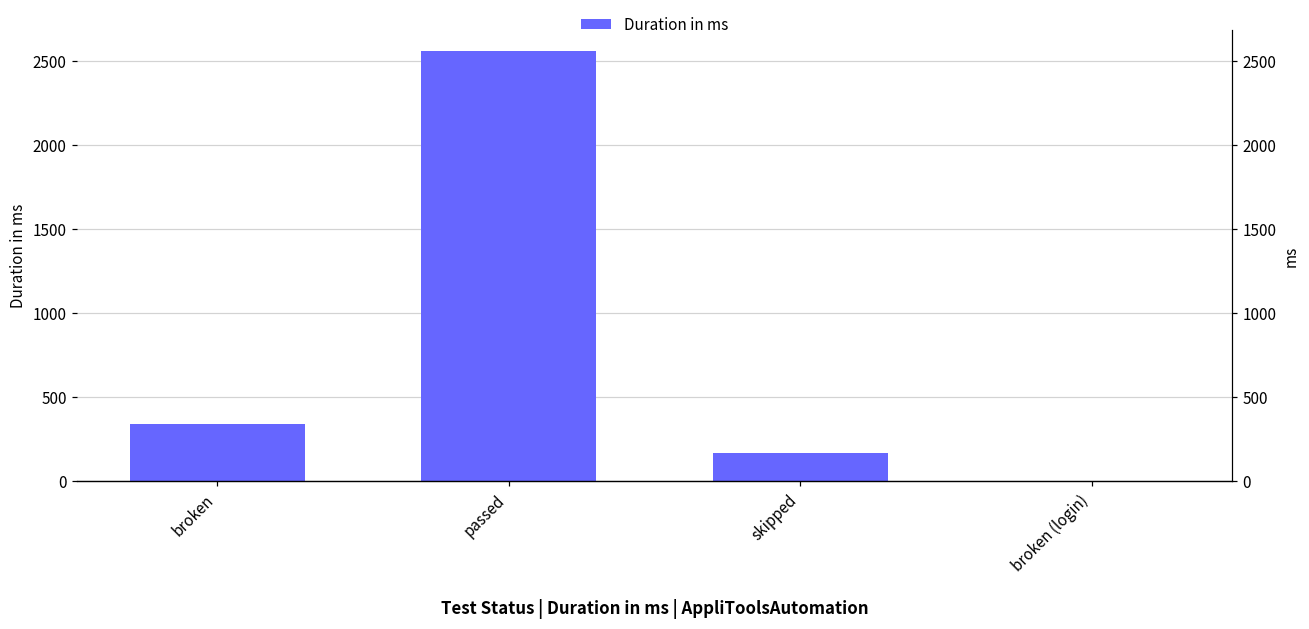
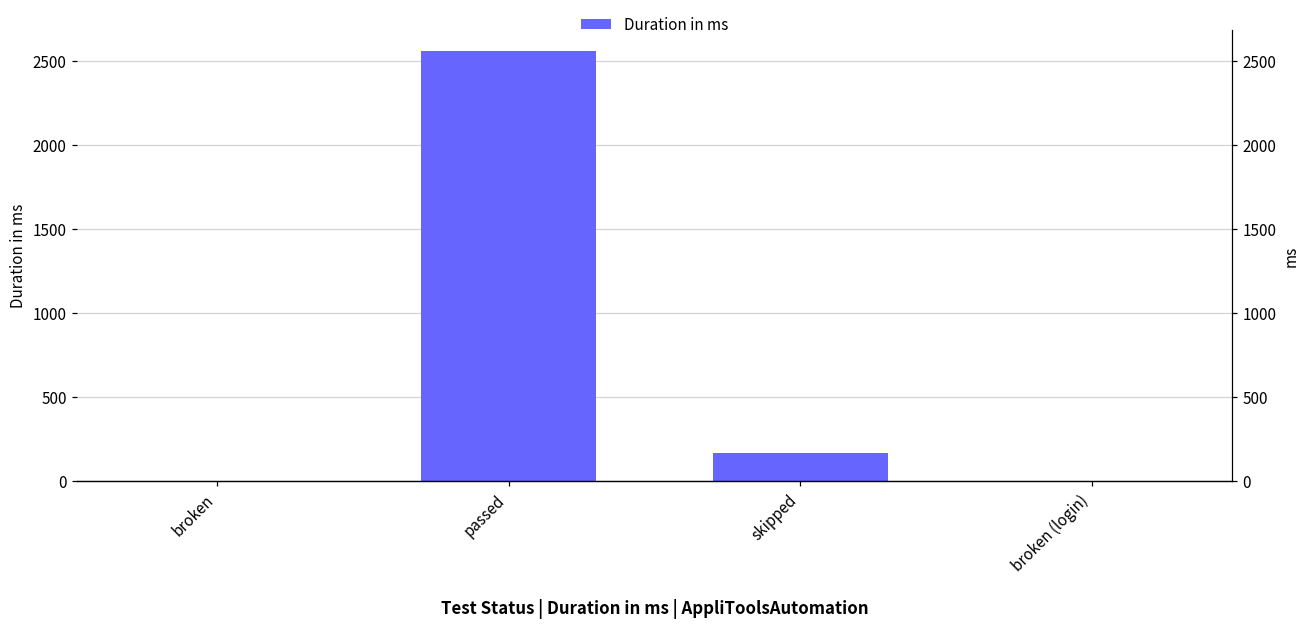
  {
-   "broken": 340,
+   "broken": 0,
    "passed": 2560,
    "skipped": 170
  }
